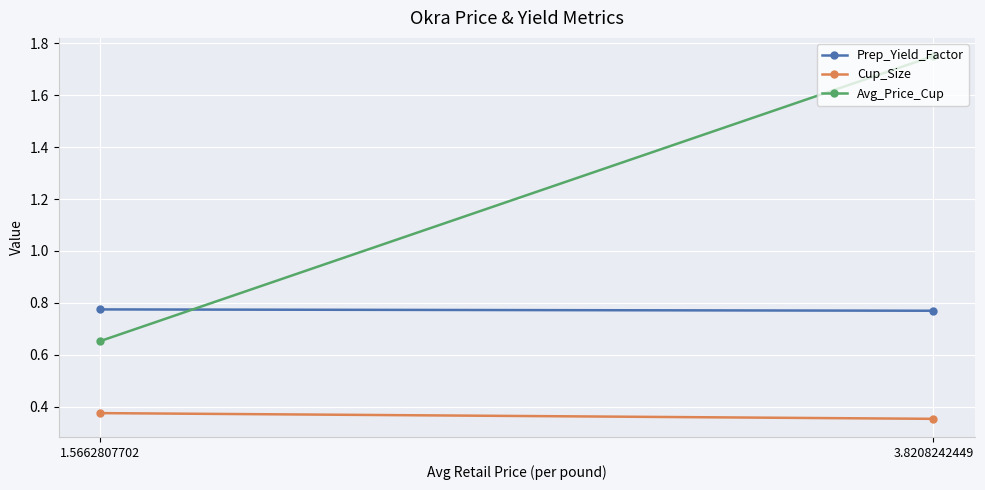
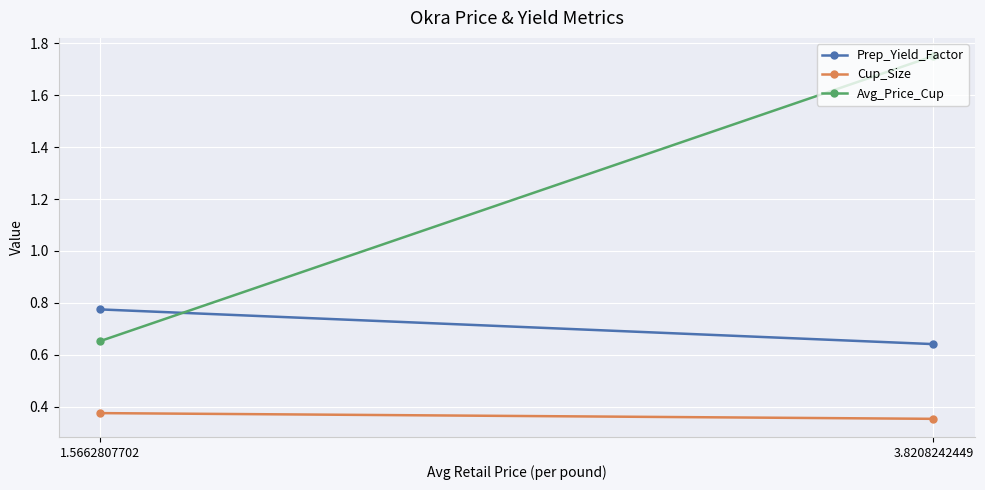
  {
    "Prep_Yield_Factor": {
      "1.5662807702": 0.77,
-     "3.8208242449": 0.77
+     "3.8208242449": 0.64
    },
    "Cup_Size": {
      "1.5662807702": 0.37,
      "3.8208242449": 0.35
    },
    "Avg_Price_Cup": {
      "1.5662807702": 0.65
    }
  }
